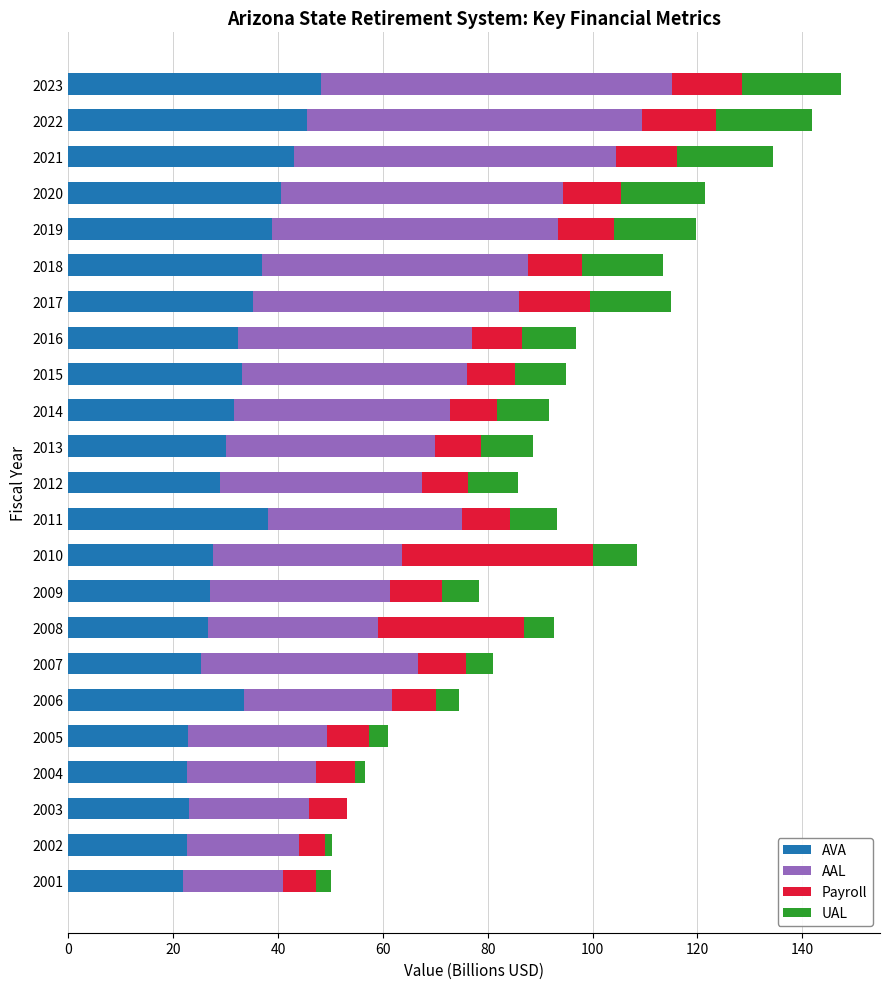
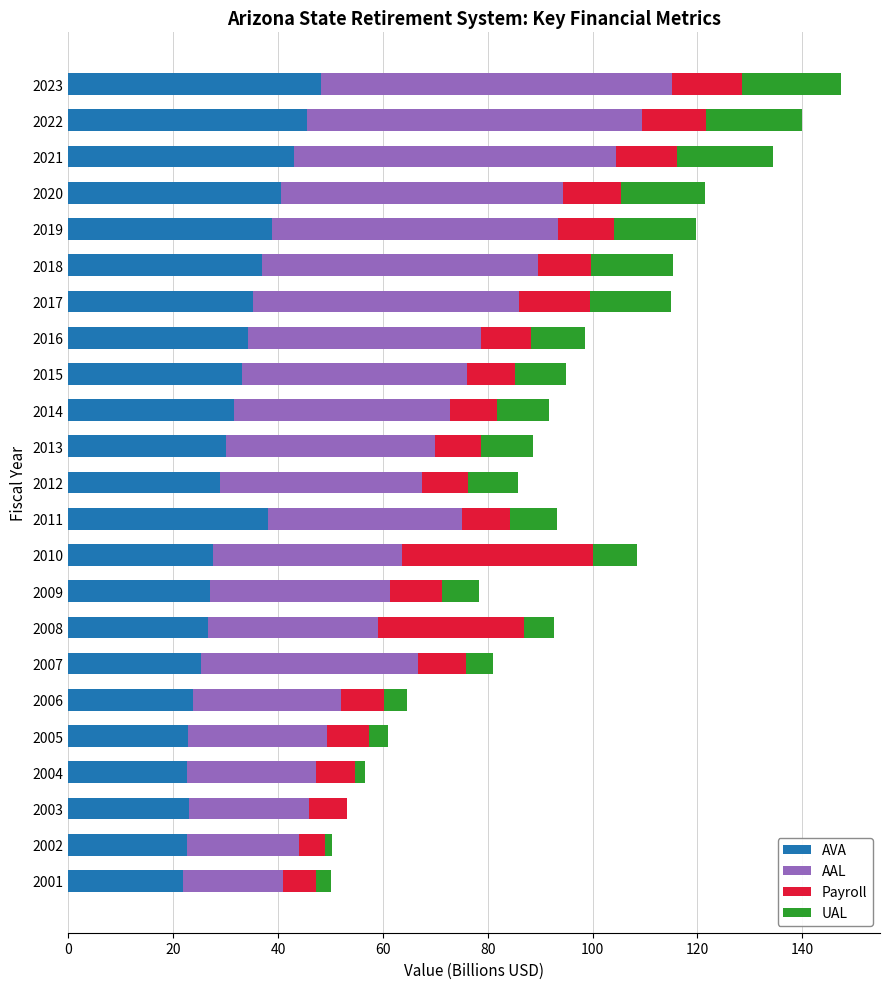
  {
    "AVA": {
      "2023": 48,
      "2022": 46,
      "2021": 43,
      "2020": 41,
      "2019": 39,
      "2018": 37,
      "2017": 35,
-     "2016": 32,
+     "2016": 34,
      "2015": 33,
      "2014": 32,
      "2013": 30,
      "2012": 29,
      "2011": 38,
      "2010": 28,
      "2009": 27,
      "2008": 27,
      "2007": 25,
-     "2006": 34,
+     "2006": 24,
      "2005": 23,
      "2004": 23,
      "2003": 23,
      "2002": 23,
      "2001": 22
    },
    "AAL": {
      "2023": 67,
      "2022": 64,
      "2021": 61,
      "2020": 54,
      "2019": 55,
-     "2018": 51,
+     "2018": 53,
      "2017": 51,
      "2016": 45,
      "2015": 43,
      "2014": 41,
      "2013": 40,
      "2012": 38,
      "2011": 37,
      "2010": 36,
      "2009": 34,
      "2008": 32,
      "2007": 41,
      "2006": 28,
      "2005": 26,
      "2004": 25,
      "2003": 23,
      "2002": 21,
      "2001": 19
    },
    "Payroll": {
      "2023": 13,
-     "2022": 14,
+     "2022": 12,
      "2021": 12,
      "2020": 11,
      "2019": 11,
      "2018": 10,
      "2017": 14,
      "2016": 10,
      "2015": 9,
      "2014": 9,
      "2013": 9,
      "2012": 9,
      "2011": 9,
      "2010": 36,
      "2009": 10,
      "2008": 28,
      "2007": 9,
      "2006": 8,
      "2005": 8,
      "2004": 7,
      "2003": 7,
      "2002": 5,
      "2001": 6
    },
    "UAL": {
      "2023": 19,
      "2022": 18,
      "2021": 18,
      "2020": 16,
      "2019": 16,
      "2018": 16,
      "2017": 15,
      "2016": 10,
      "2015": 10,
      "2014": 10,
      "2013": 10,
      "2012": 10,
      "2011": 9,
      "2010": 9,
      "2009": 7,
      "2008": 6,
      "2007": 5,
      "2006": 4,
      "2005": 4,
      "2004": 2,
      "2002": 1,
      "2001": 3
    }
  }
